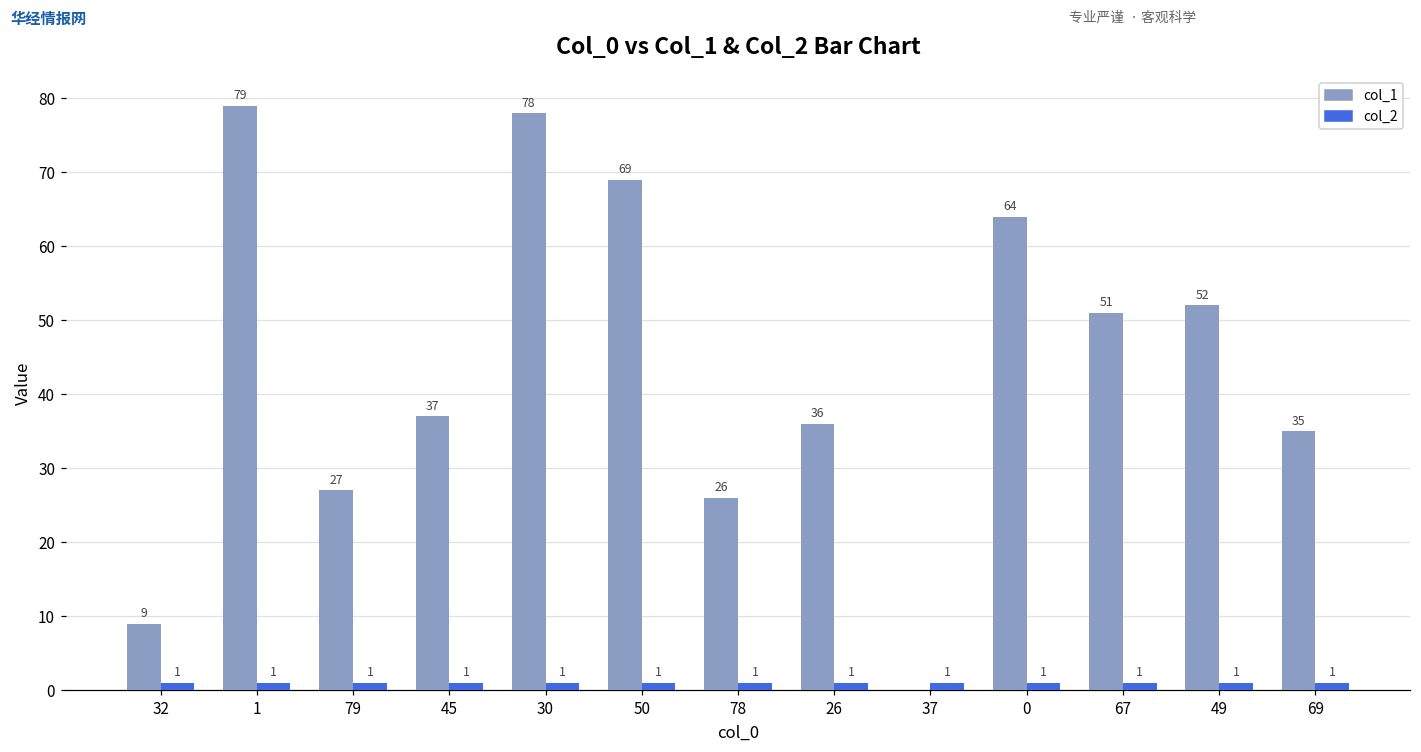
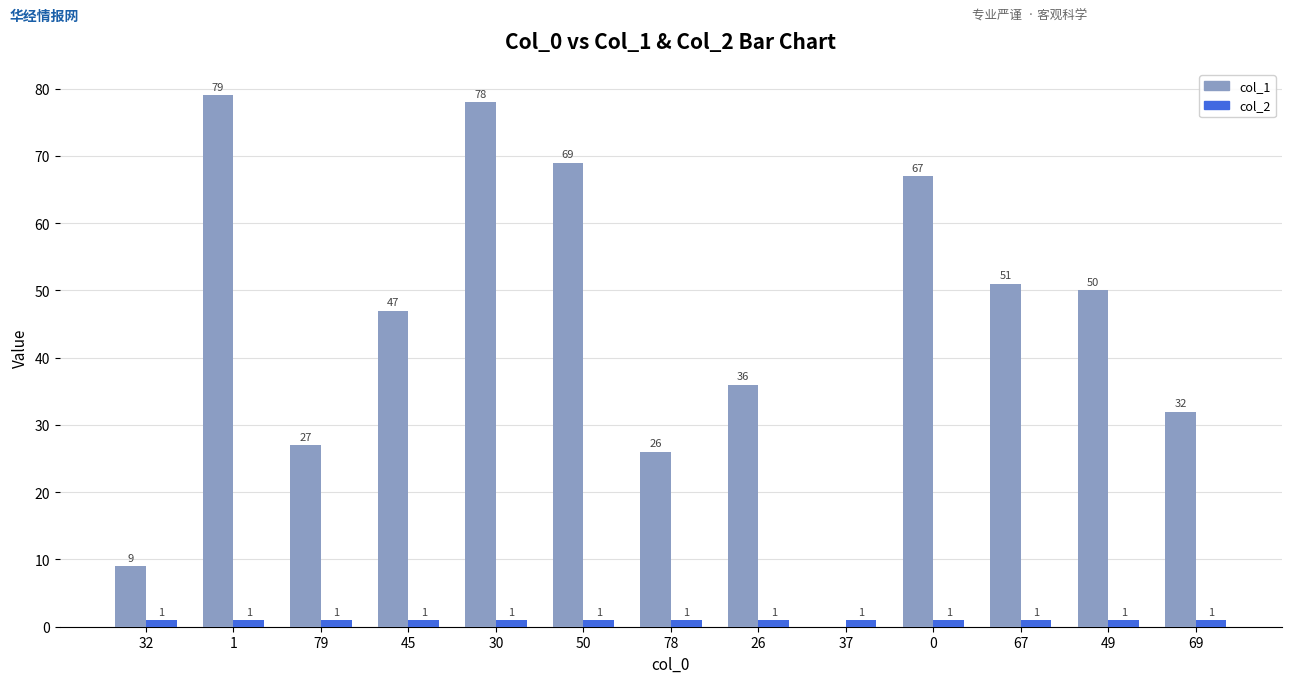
  {
    "col_1": {
      "32": 9,
      "1": 79,
      "79": 27,
-     "45": 37,
+     "45": 47,
      "30": 78,
      "50": 69,
      "78": 26,
      "26": 36,
-     "0": 64,
+     "0": 67,
      "67": 51,
-     "49": 52,
-     "69": 35
+     "49": 50,
+     "69": 32
    },
    "col_2": {
      "32": 1,
      "1": 1,
      "79": 1,
      "45": 1,
      "30": 1,
      "50": 1,
      "78": 1,
      "26": 1,
      "37": 1,
      "0": 1,
      "67": 1,
      "49": 1,
      "69": 1
    }
  }
